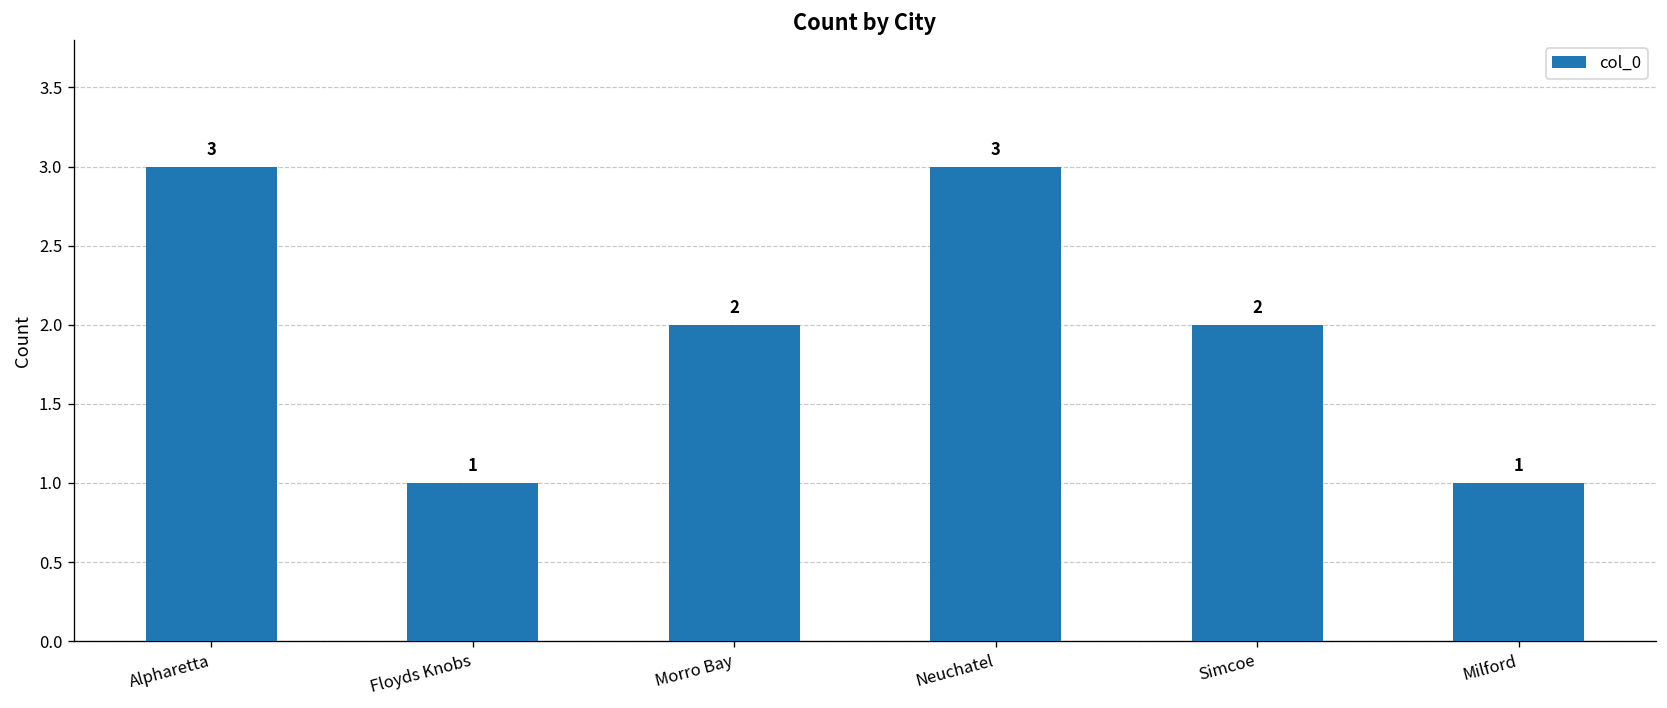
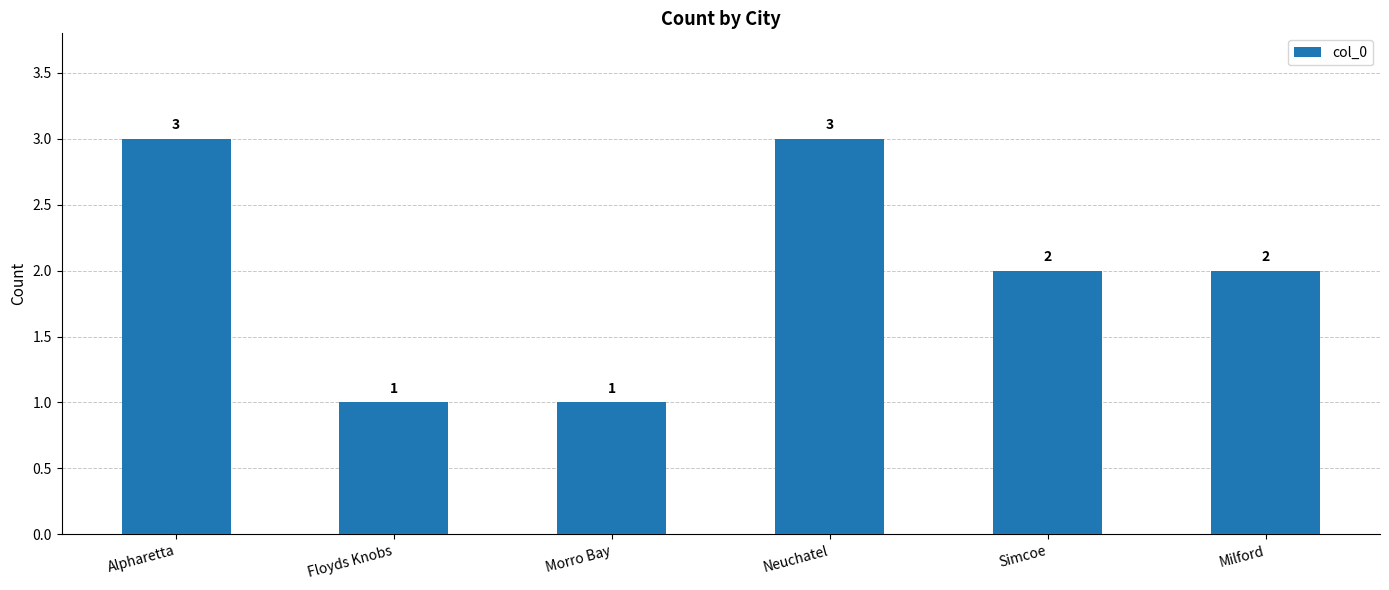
  {
    "Alpharetta": 3,
    "Floyds Knobs": 1,
-   "Morro Bay": 2,
+   "Morro Bay": 1,
    "Neuchatel": 3,
    "Simcoe": 2,
-   "Milford": 1
+   "Milford": 2
  }
